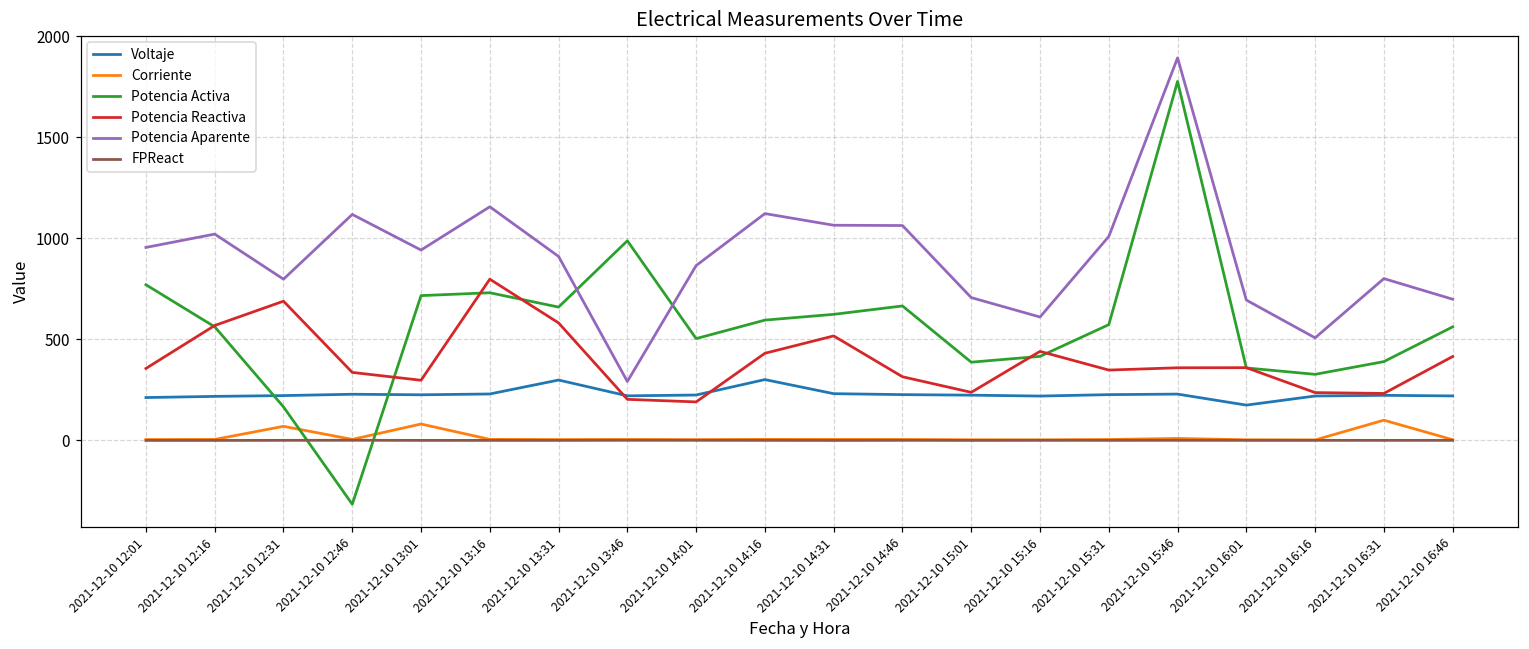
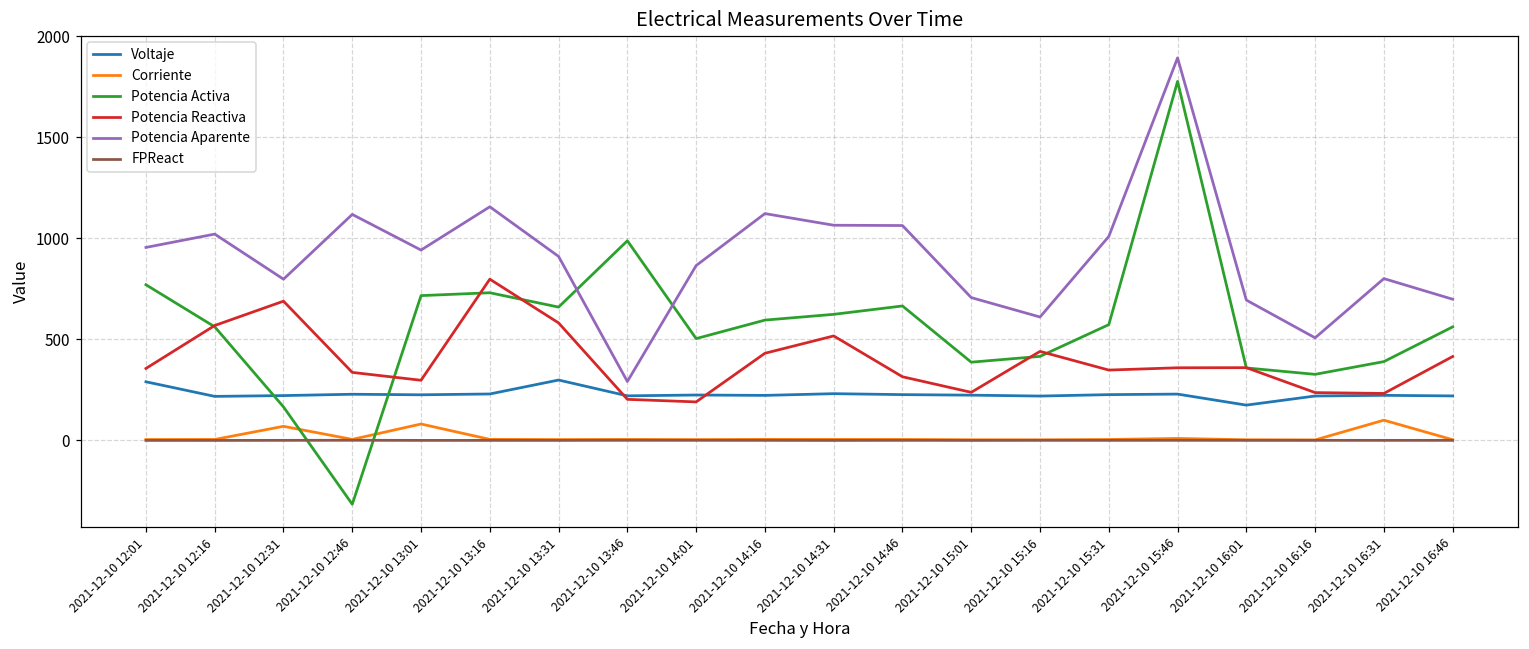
  {
    "Voltaje": {
-     "2021-12-10 12:01": 210,
+     "2021-12-10 12:01": 290,
      "2021-12-10 12:16": 220,
      "2021-12-10 12:31": 220,
      "2021-12-10 12:46": 230,
      "2021-12-10 13:01": 230,
      "2021-12-10 13:16": 230,
      "2021-12-10 13:31": 300,
      "2021-12-10 13:46": 220,
      "2021-12-10 14:01": 220,
-     "2021-12-10 14:16": 300,
+     "2021-12-10 14:16": 220,
      "2021-12-10 14:31": 230,
      "2021-12-10 14:46": 230,
      "2021-12-10 15:16": 220,
      "2021-12-10 15:31": 230,
      "2021-12-10 15:46": 230,
      "2021-12-10 16:01": 170,
      "2021-12-10 16:16": 220,
      "2021-12-10 16:46": 220
    },
    "Corriente": {
      "2021-12-10 12:31": 70,
      "2021-12-10 13:01": 80,
      "2021-12-10 16:31": 100
    },
    "Potencia Activa": {
      "2021-12-10 12:01": 770,
      "2021-12-10 12:31": 170,
      "2021-12-10 12:46": -320,
      "2021-12-10 13:01": 720,
      "2021-12-10 13:16": 730,
      "2021-12-10 13:31": 660,
      "2021-12-10 13:46": 990,
      "2021-12-10 14:01": 500,
      "2021-12-10 14:16": 600,
      "2021-12-10 14:31": 620,
      "2021-12-10 14:46": 670,
      "2021-12-10 15:01": 390,
      "2021-12-10 15:16": 420,
      "2021-12-10 15:31": 570,
      "2021-12-10 15:46": 1780,
      "2021-12-10 16:16": 330,
      "2021-12-10 16:31": 390,
      "2021-12-10 16:46": 560
    },
    "Potencia Reactiva": {
      "2021-12-10 12:01": 360,
      "2021-12-10 12:31": 690,
      "2021-12-10 12:46": 340,
      "2021-12-10 13:01": 300,
      "2021-12-10 13:16": 800,
      "2021-12-10 13:31": 580,
      "2021-12-10 13:46": 200,
      "2021-12-10 14:01": 190,
      "2021-12-10 14:16": 430,
      "2021-12-10 14:31": 520,
      "2021-12-10 14:46": 320,
      "2021-12-10 15:16": 440,
      "2021-12-10 15:31": 350,
      "2021-12-10 15:46": 360,
      "2021-12-10 16:16": 240,
      "2021-12-10 16:46": 420
    },
    "Potencia Aparente": {
      "2021-12-10 12:01": 960,
      "2021-12-10 12:16": 1020,
      "2021-12-10 12:31": 800,
      "2021-12-10 12:46": 1120,
      "2021-12-10 13:01": 940,
      "2021-12-10 13:16": 1160,
      "2021-12-10 13:31": 910,
      "2021-12-10 13:46": 290,
      "2021-12-10 14:01": 870,
      "2021-12-10 14:16": 1120,
      "2021-12-10 14:31": 1060,
      "2021-12-10 14:46": 1060,
      "2021-12-10 15:01": 710,
      "2021-12-10 15:16": 610,
      "2021-12-10 15:31": 1010,
      "2021-12-10 15:46": 1890,
      "2021-12-10 16:01": 690,
      "2021-12-10 16:16": 510,
      "2021-12-10 16:31": 800,
      "2021-12-10 16:46": 700
    },
    "FPReact": {
      "2021-12-10 12:31": 0,
      "2021-12-10 13:01": 0,
      "2021-12-10 16:31": 0
    }
  }
